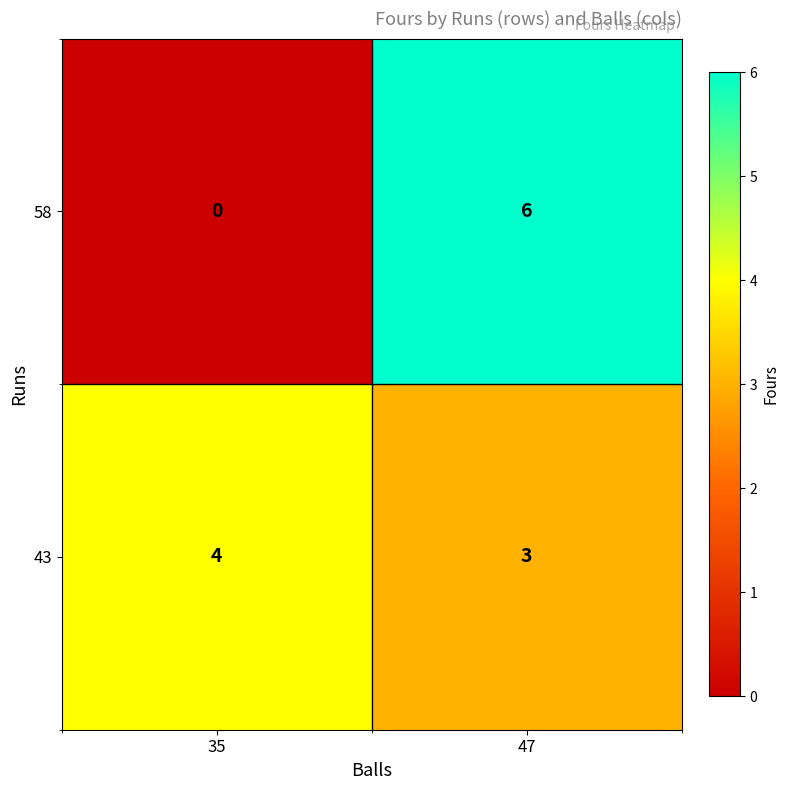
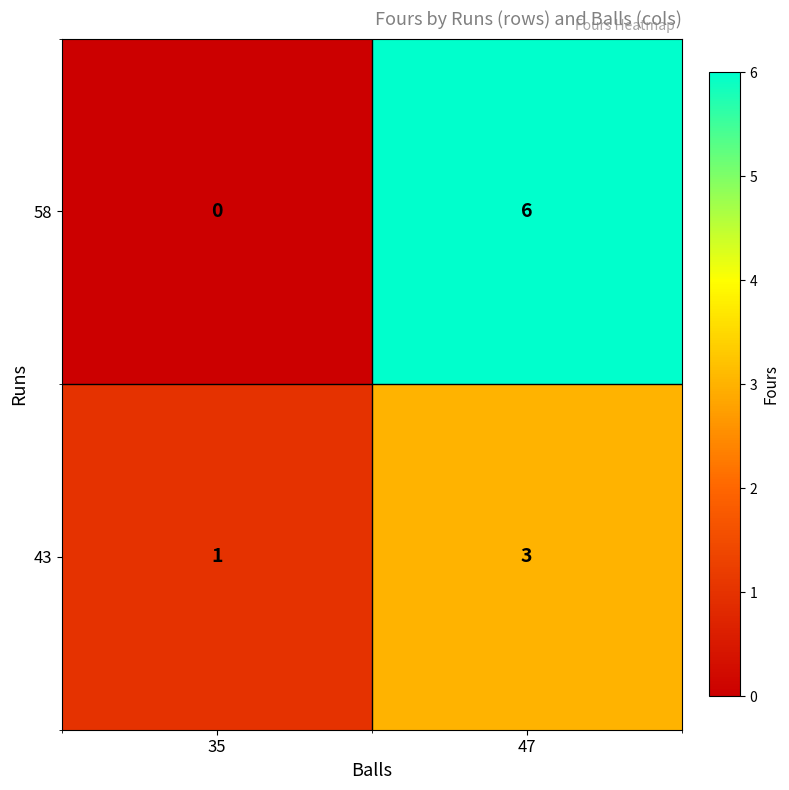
  {
    "58": {
      "35": 0,
      "47": 6
    },
    "43": {
-     "35": 4,
+     "35": 1,
      "47": 3
    }
  }
